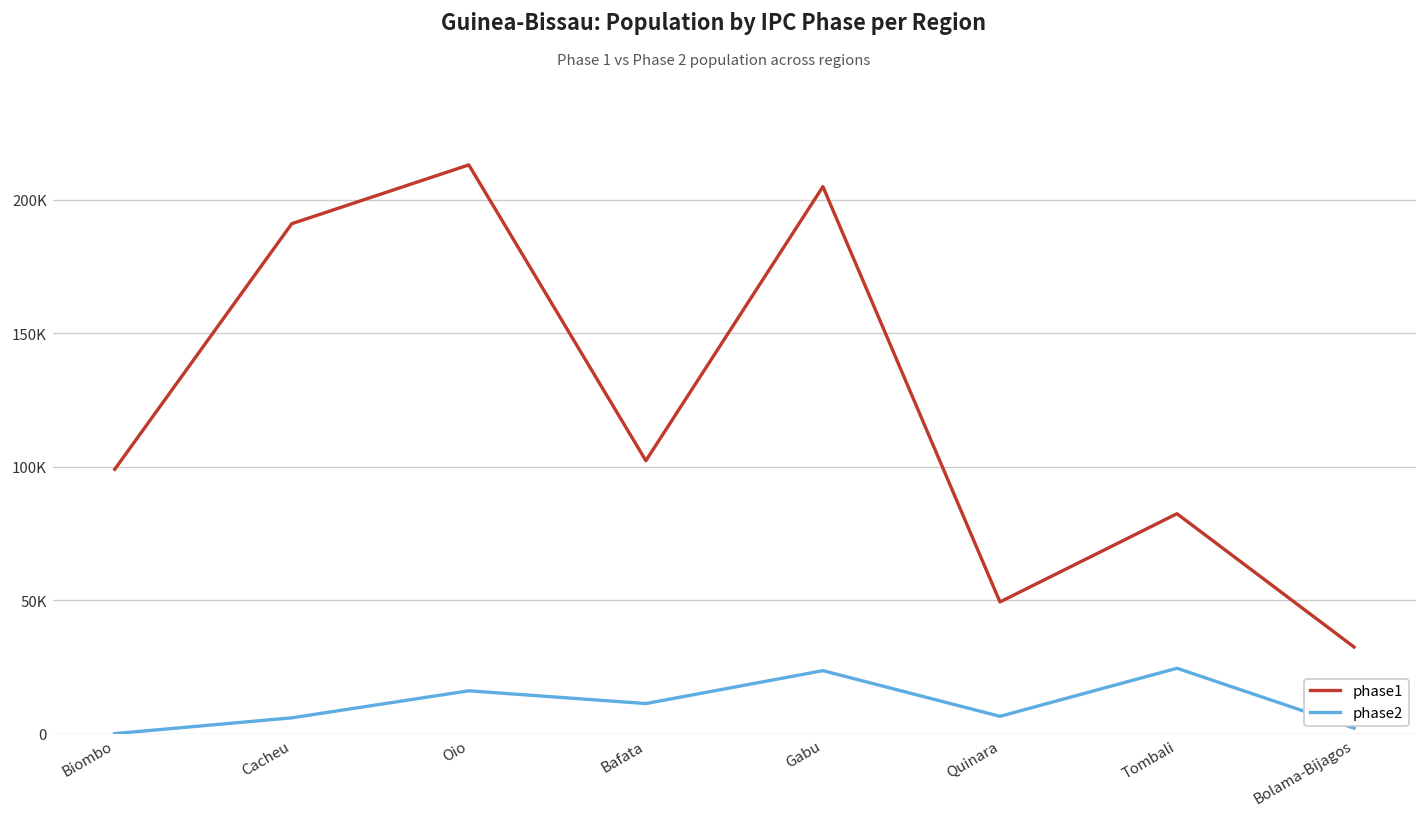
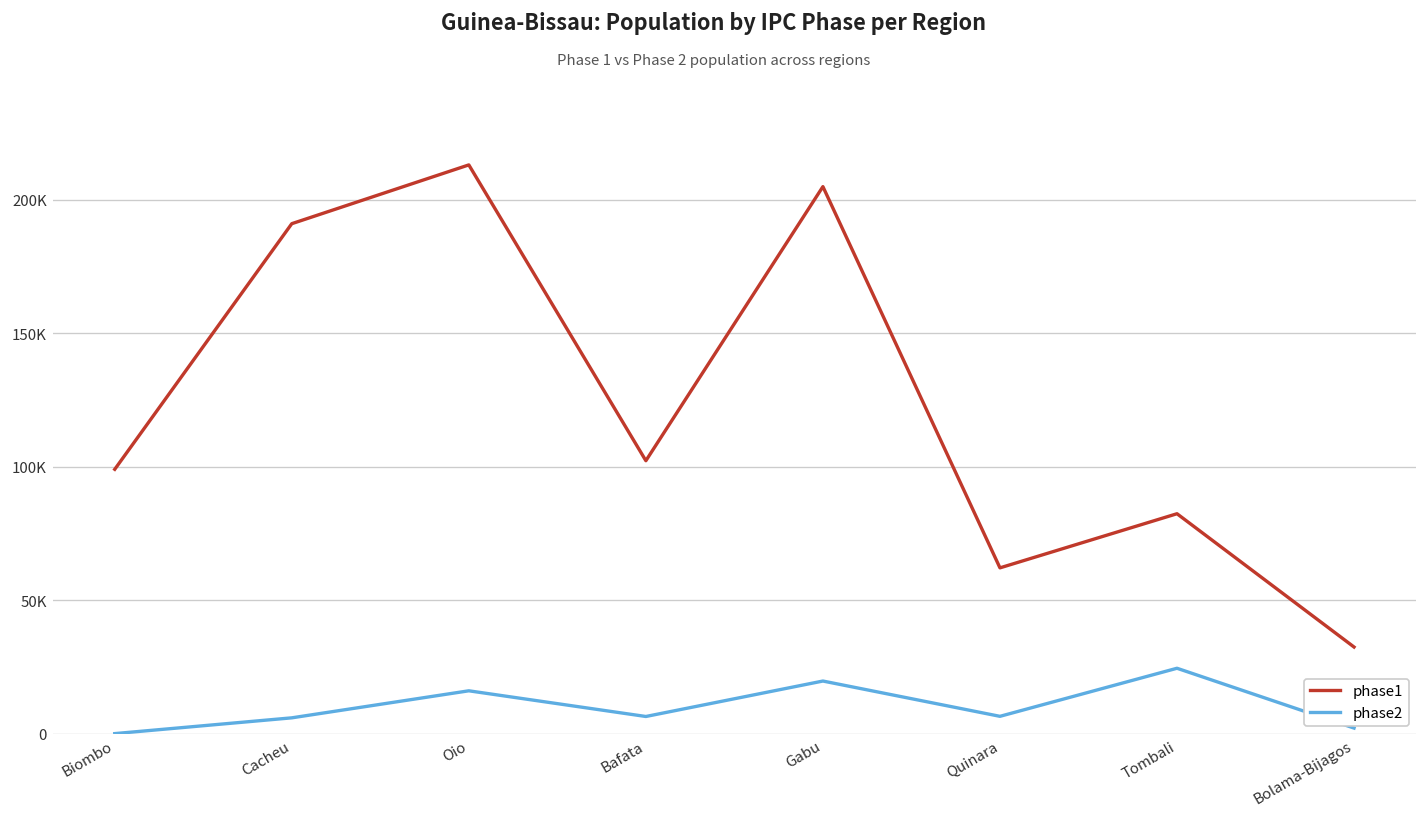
  {
    "phase1": {
      "Biombo": 99000,
      "Cacheu": 191000,
      "Oio": 213000,
      "Bafata": 102000,
      "Gabu": 205000,
-     "Quinara": 49000,
+     "Quinara": 62000,
      "Tombali": 82000,
      "Bolama-Bijagos": 32000
    },
    "phase2": {
      "Biombo": 0,
      "Cacheu": 6000,
      "Oio": 16000,
-     "Bafata": 11000,
-     "Gabu": 24000,
+     "Bafata": 6000,
+     "Gabu": 20000,
      "Quinara": 6000,
      "Tombali": 24000,
      "Bolama-Bijagos": 2000
    }
  }
